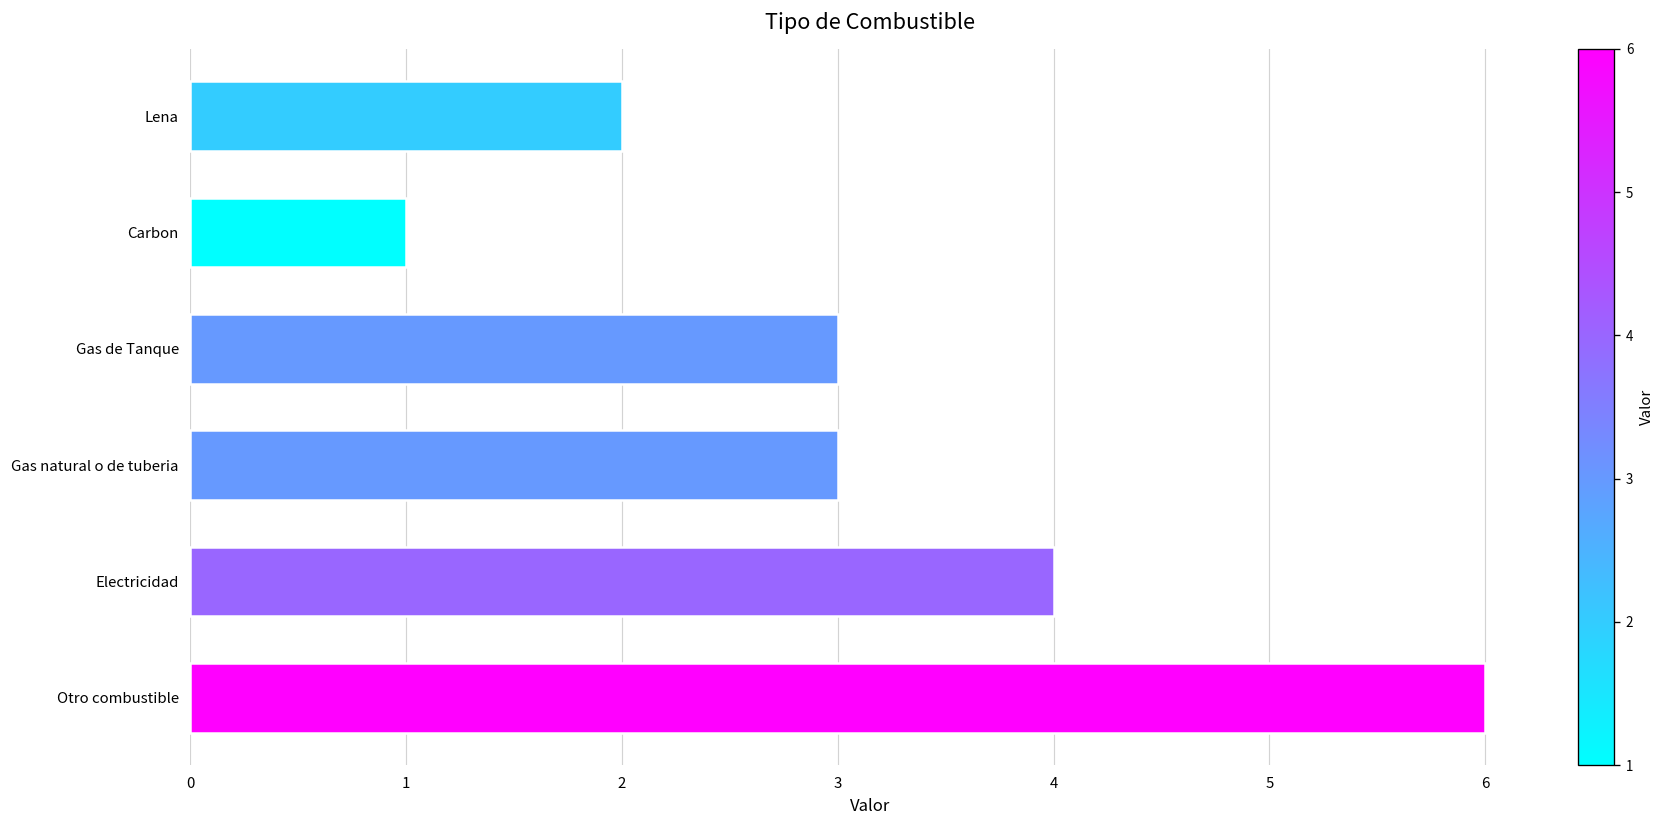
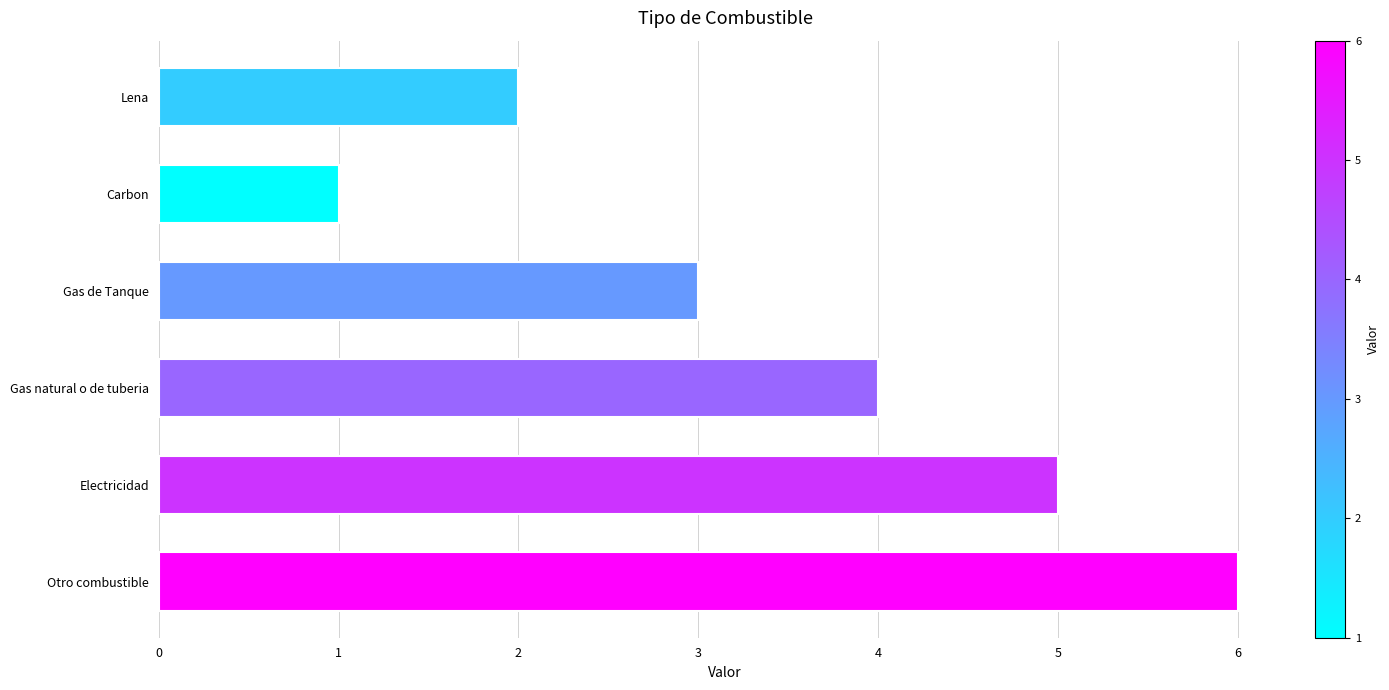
  {
    "Lena": 2,
    "Carbon": 1,
    "Gas de Tanque": 3,
-   "Gas natural o de tuberia": 3,
-   "Electricidad": 4,
+   "Gas natural o de tuberia": 4,
+   "Electricidad": 5,
    "Otro combustible": 6
  }
